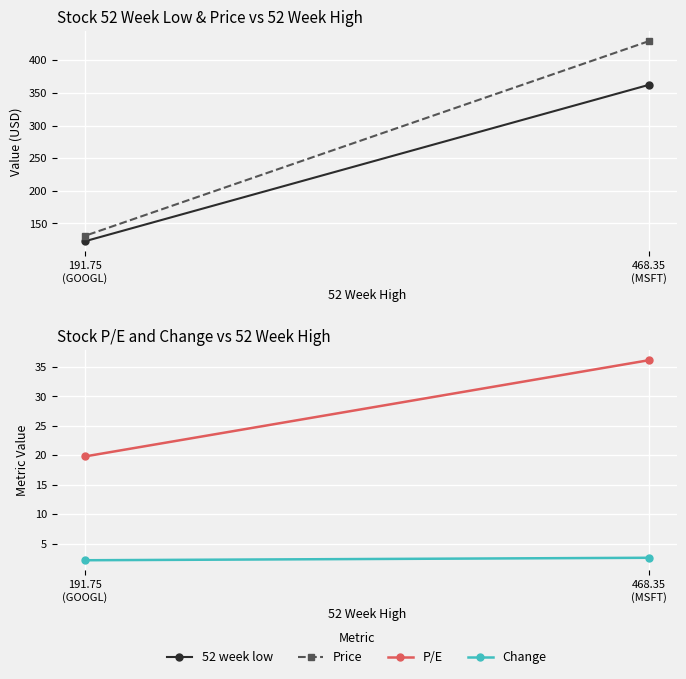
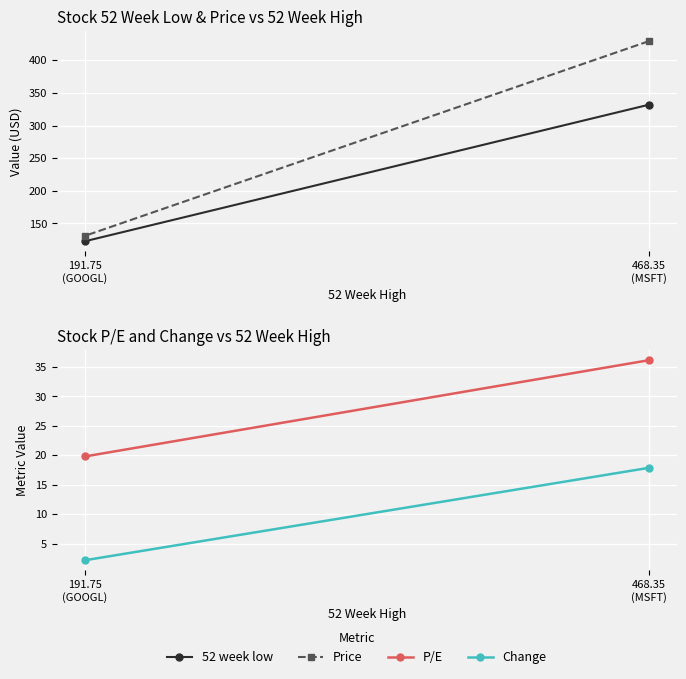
  {
    "Stock 52 Week Low & Price vs 52 Week High": {
      "52 week low": {
        "191.75 (GOOGL)": 120,
-       "468.35 (MSFT)": 360
+       "468.35 (MSFT)": 330
      },
      "Price": {
        "191.75 (GOOGL)": 130,
        "468.35 (MSFT)": 430
      }
    },
    "Stock P/E and Change vs 52 Week High": {
      "P/E": {
        "191.75 (GOOGL)": 20,
        "468.35 (MSFT)": 36
      },
      "Change": {
        "191.75 (GOOGL)": 2,
-       "468.35 (MSFT)": 3
+       "468.35 (MSFT)": 18
      }
    }
  }
